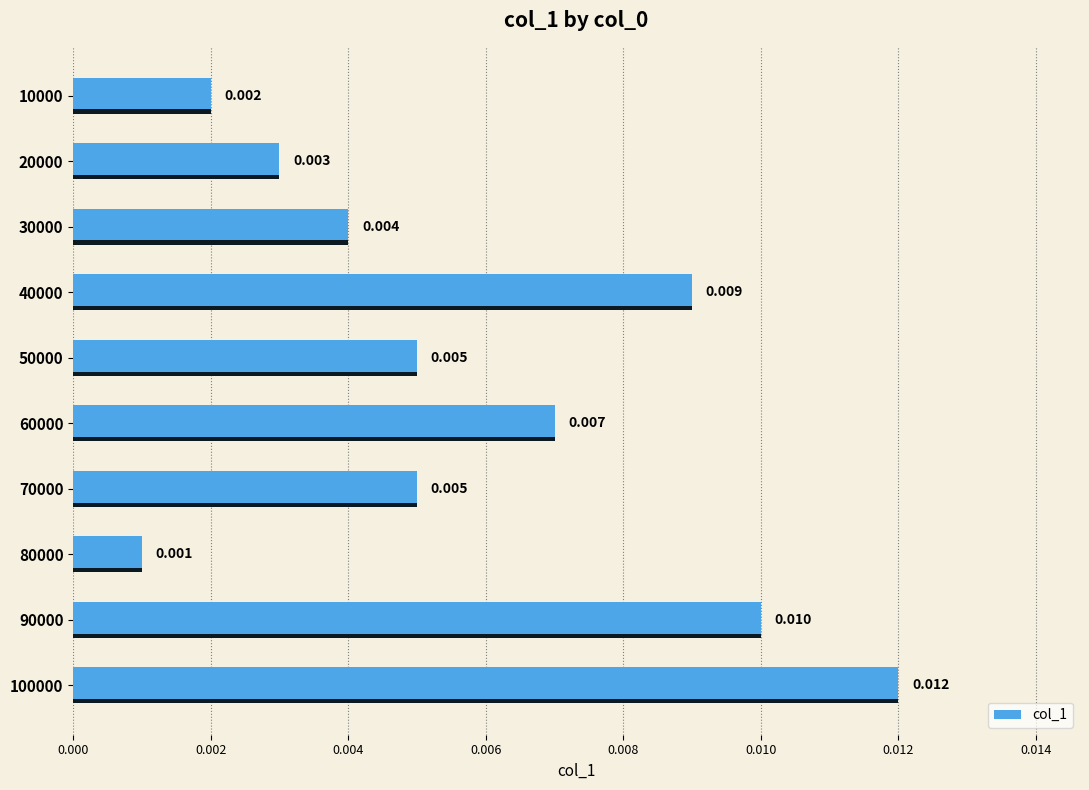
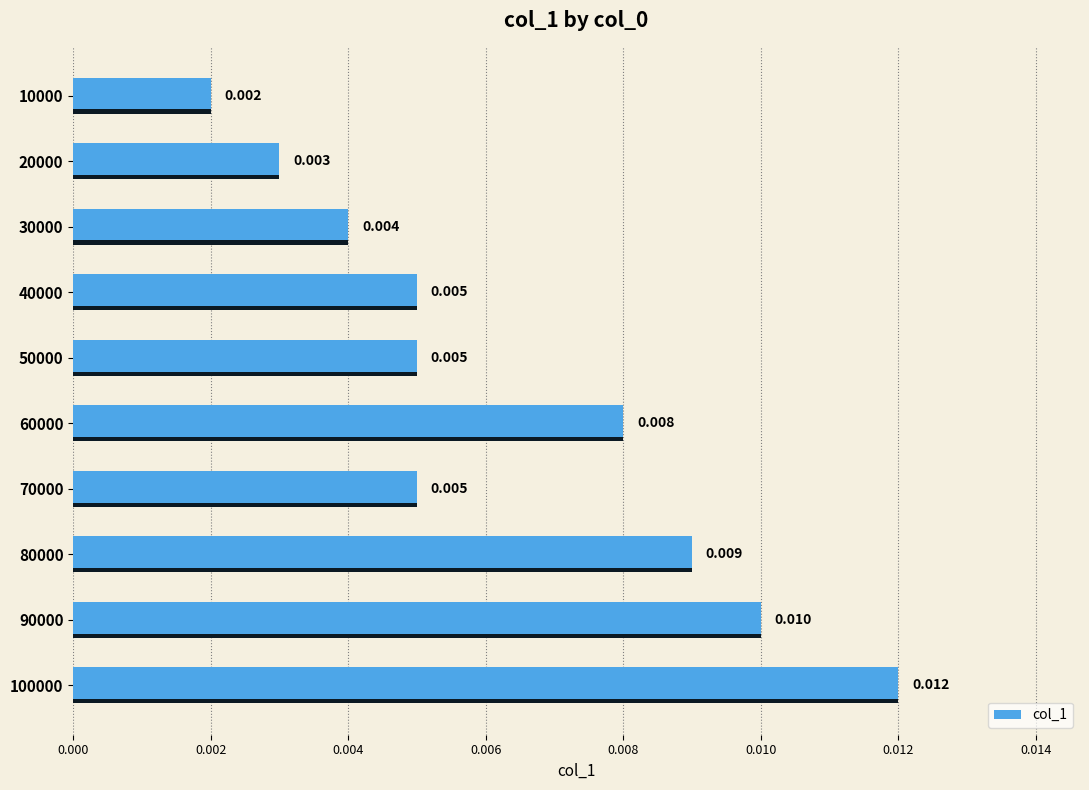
  {
    "10000": 0.002,
    "20000": 0.003,
    "30000": 0.004,
-   "40000": 0.009,
+   "40000": 0.005,
    "50000": 0.005,
-   "60000": 0.007,
+   "60000": 0.008,
    "70000": 0.005,
-   "80000": 0.001,
+   "80000": 0.009,
    "90000": 0.010,
    "100000": 0.012
  }
